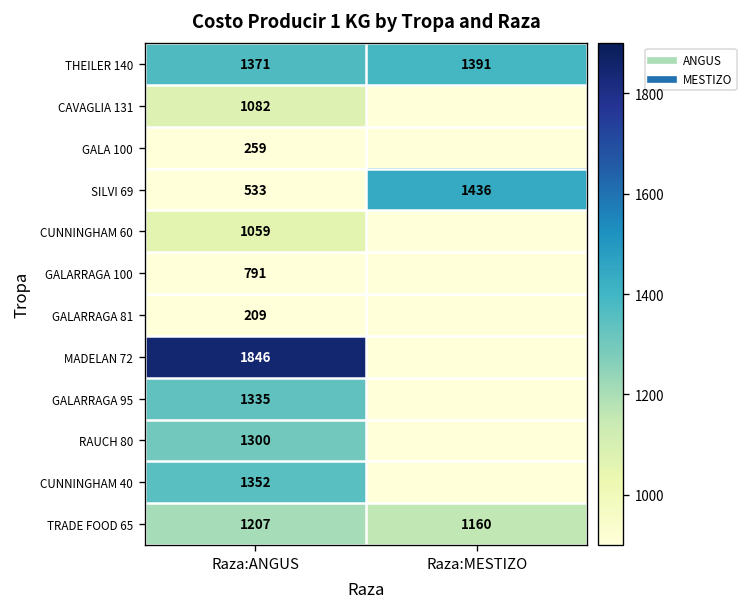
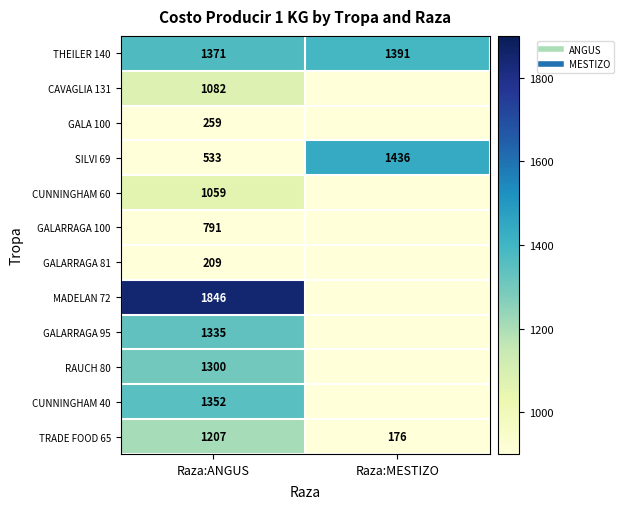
  {
    "THEILER 140": {
      "Raza:ANGUS": 1371,
      "Raza:MESTIZO": 1391
    },
    "CAVAGLIA 131": {
      "Raza:ANGUS": 1082
    },
    "GALA 100": {
      "Raza:ANGUS": 259
    },
    "SILVI 69": {
      "Raza:ANGUS": 533,
      "Raza:MESTIZO": 1436
    },
    "CUNNINGHAM 60": {
      "Raza:ANGUS": 1059
    },
    "GALARRAGA 100": {
      "Raza:ANGUS": 791
    },
    "GALARRAGA 81": {
      "Raza:ANGUS": 209
    },
    "MADELAN 72": {
      "Raza:ANGUS": 1846
    },
    "GALARRAGA 95": {
      "Raza:ANGUS": 1335
    },
    "RAUCH 80": {
      "Raza:ANGUS": 1300
    },
    "CUNNINGHAM 40": {
      "Raza:ANGUS": 1352
    },
    "TRADE FOOD 65": {
      "Raza:ANGUS": 1207,
-     "Raza:MESTIZO": 1160
+     "Raza:MESTIZO": 176
    }
  }
